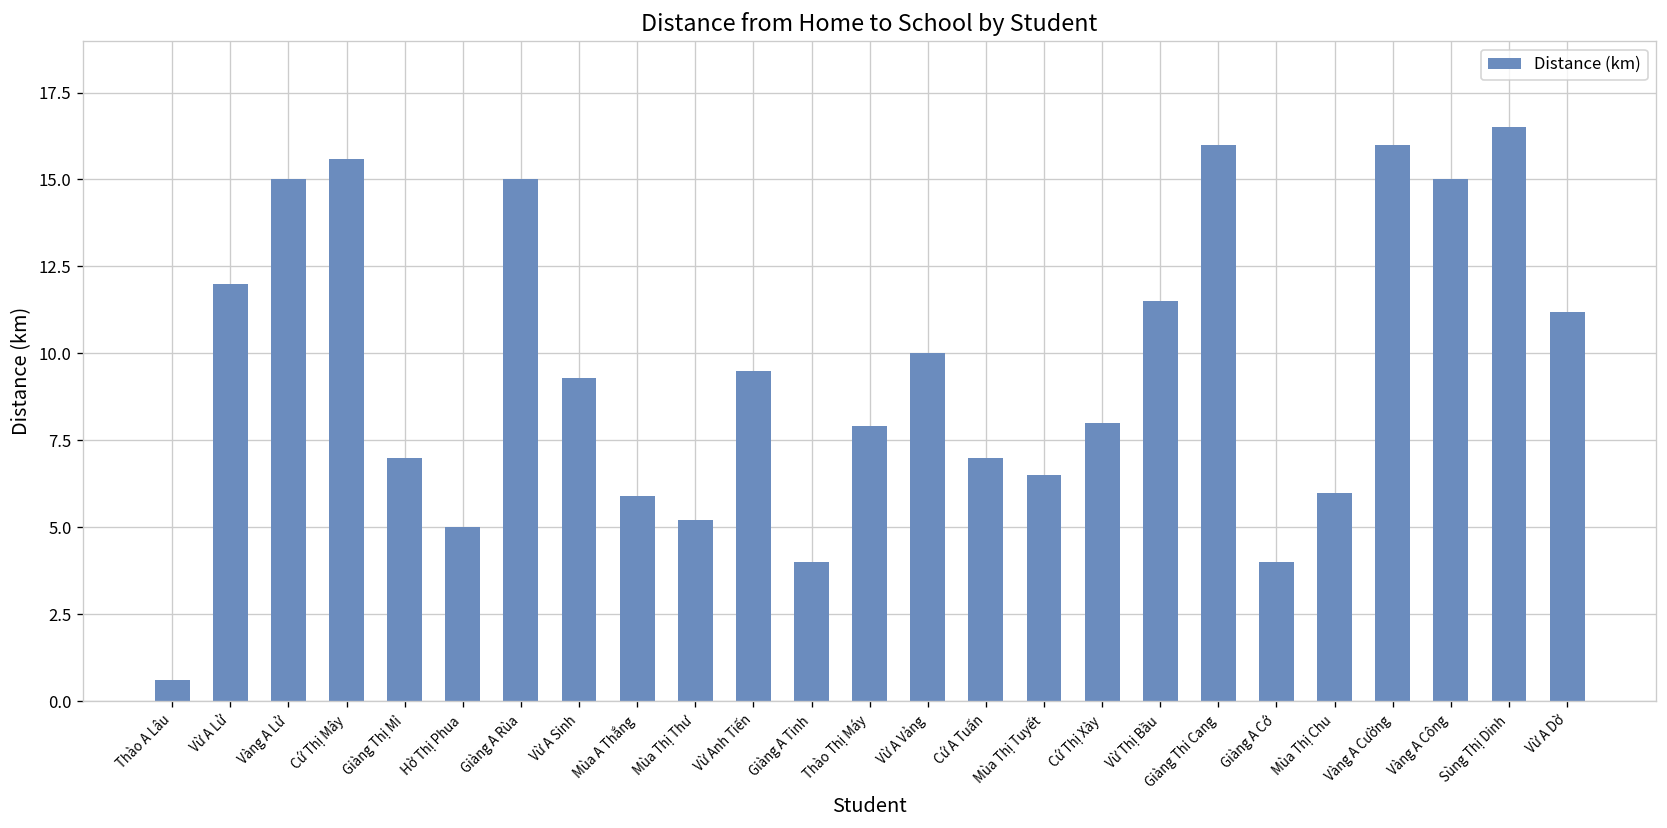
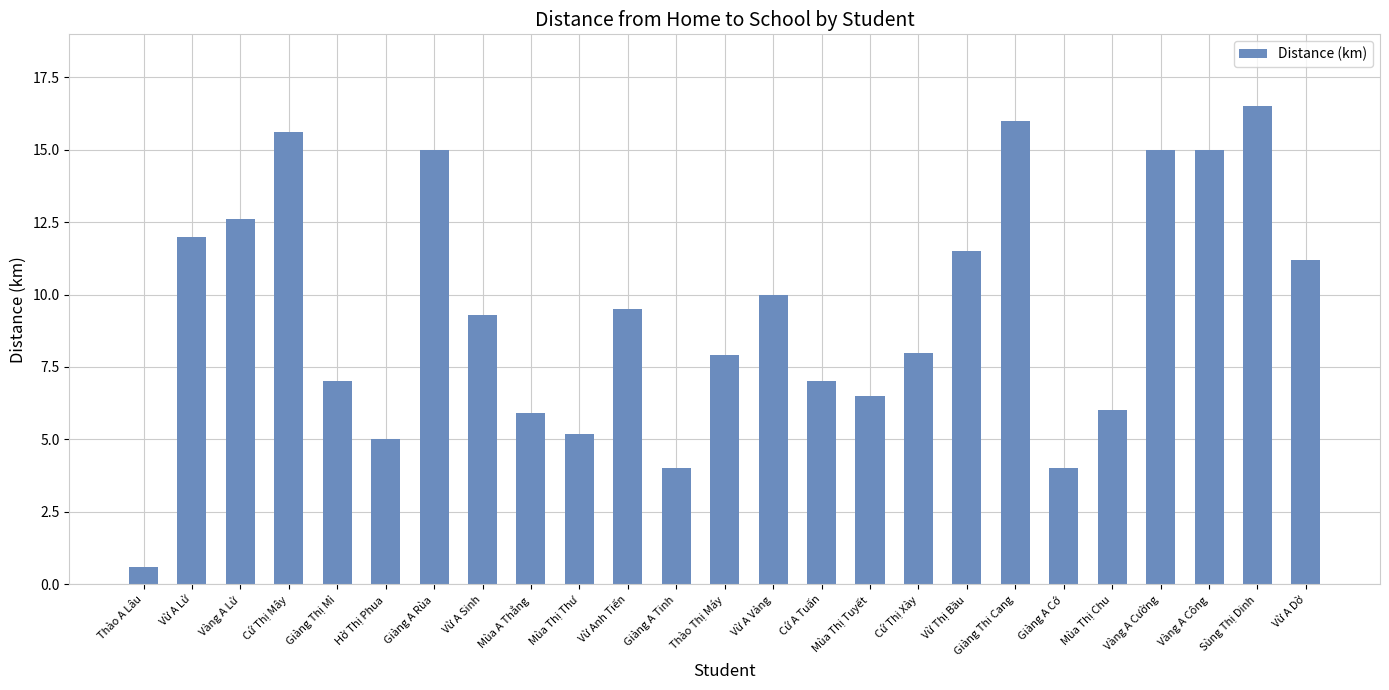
  {
    "Thào A Lâu": 0.6,
    "Vừ A Lử": 12.0,
-   "Vàng A Lử": 15.0,
+   "Vàng A Lử": 12.6,
    "Cứ Thị Mây": 15.6,
    "Giàng Thị Mỉ": 7.0,
    "Hờ Thị Phua": 5.0,
    "Giàng A Rùa": 15.0,
    "Vừ A Sinh": 9.3,
    "Mùa A Thắng": 5.9,
    "Mùa Thị Thư": 5.2,
    "Vừ Anh Tiến": 9.5,
    "Giàng A Tinh": 4.0,
    "Thào Thị Máy": 7.9,
    "Vừ A Vảng": 10.0,
    "Cứ A Tuấn": 7.0,
    "Mùa Thị Tuyết": 6.5,
    "Cứ Thị Xày": 8.0,
    "Vừ Thị Bầu": 11.5,
    "Giàng Thi Cang": 16.0,
    "Giàng A Cớ": 4.0,
    "Mùa Thị Chu": 6.0,
-   "Vàng A Cường": 16,
+   "Vàng A Cường": 15,
    "Vàng A Công": 15.0,
    "Sùng Thị Dinh": 16.5,
    "Vừ A Dờ": 11.2
  }
